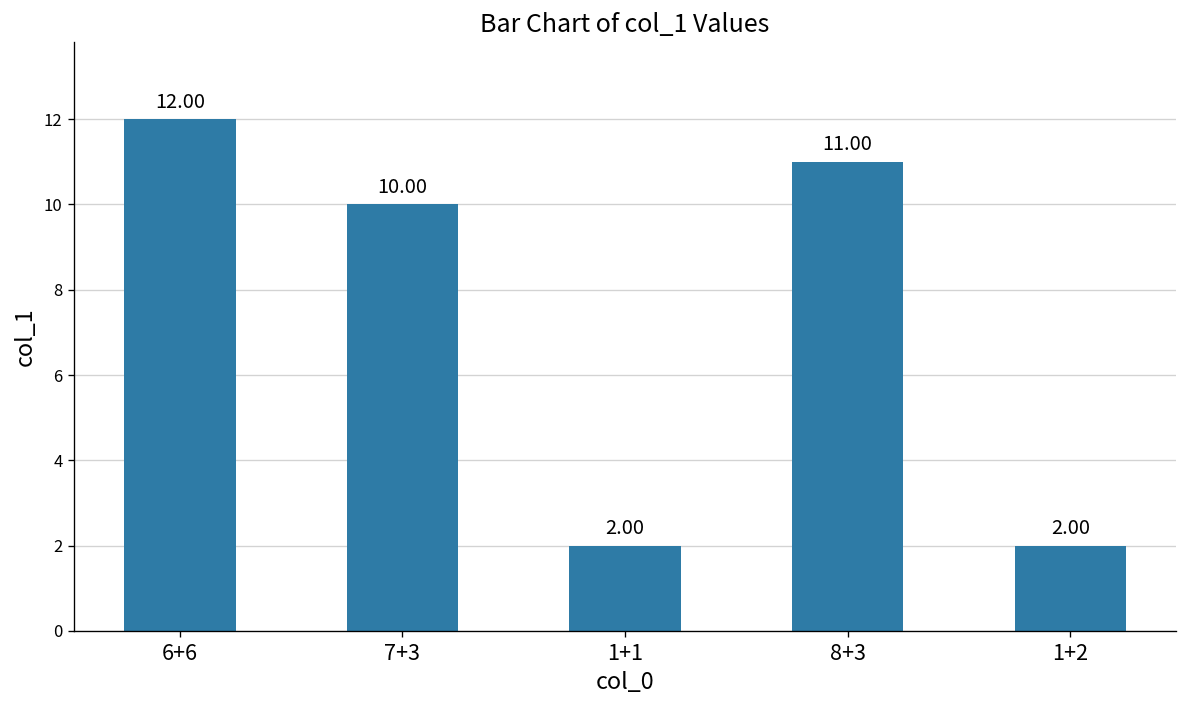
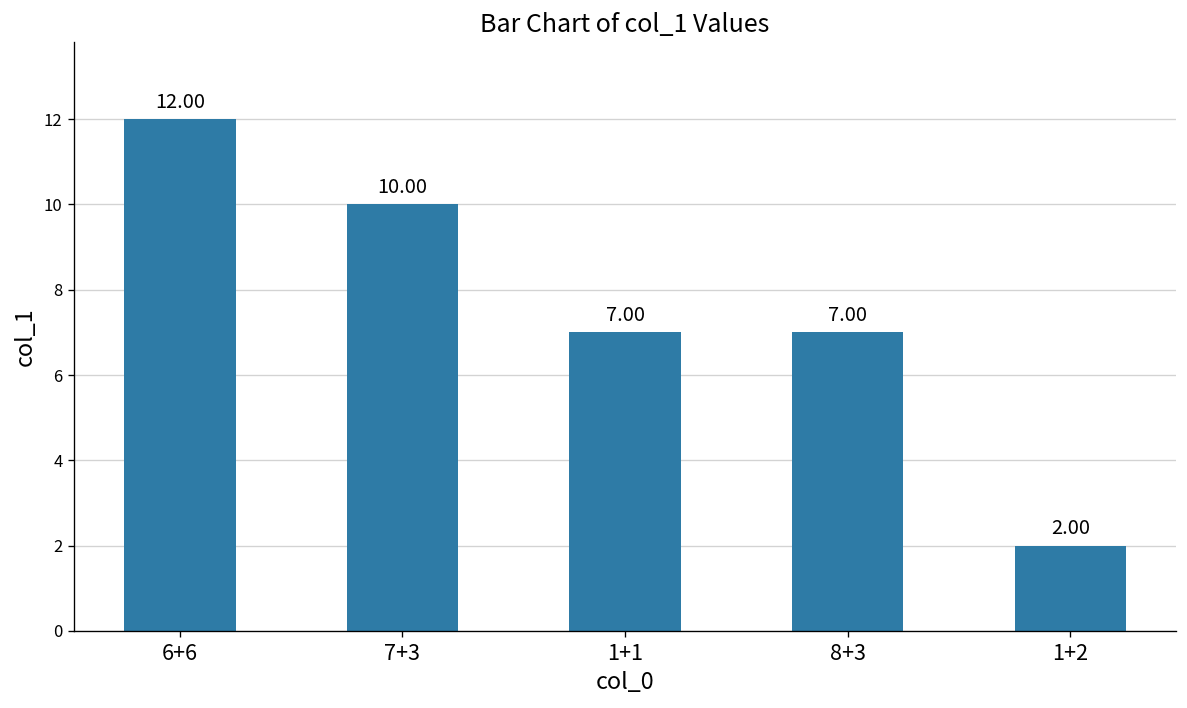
  {
    "6+6": 12.00,
    "7+3": 10.00,
-   "1+1": 2.00,
-   "8+3": 11.00,
+   "1+1": 7.00,
+   "8+3": 7.00,
    "1+2": 2.00
  }
